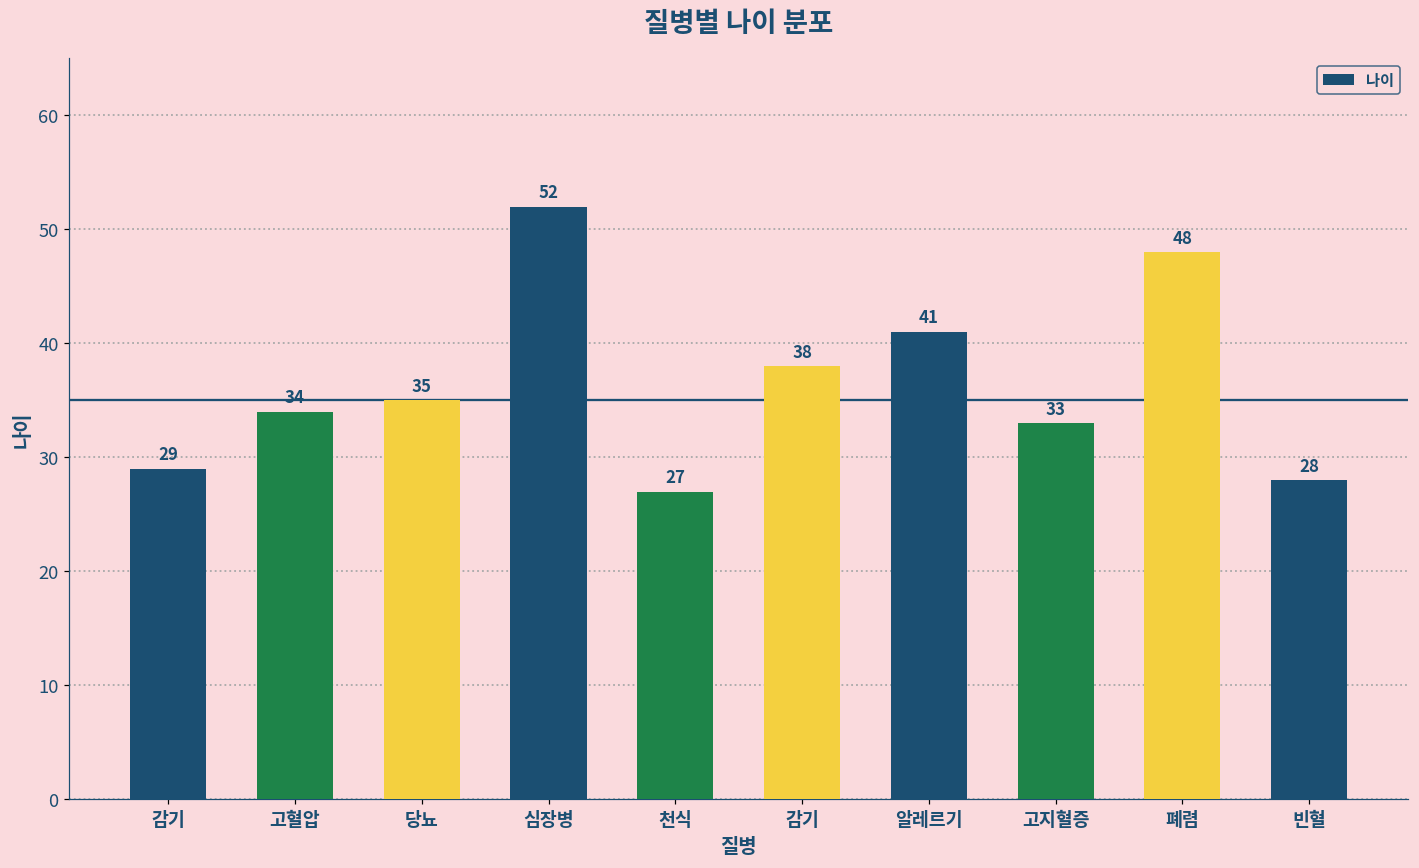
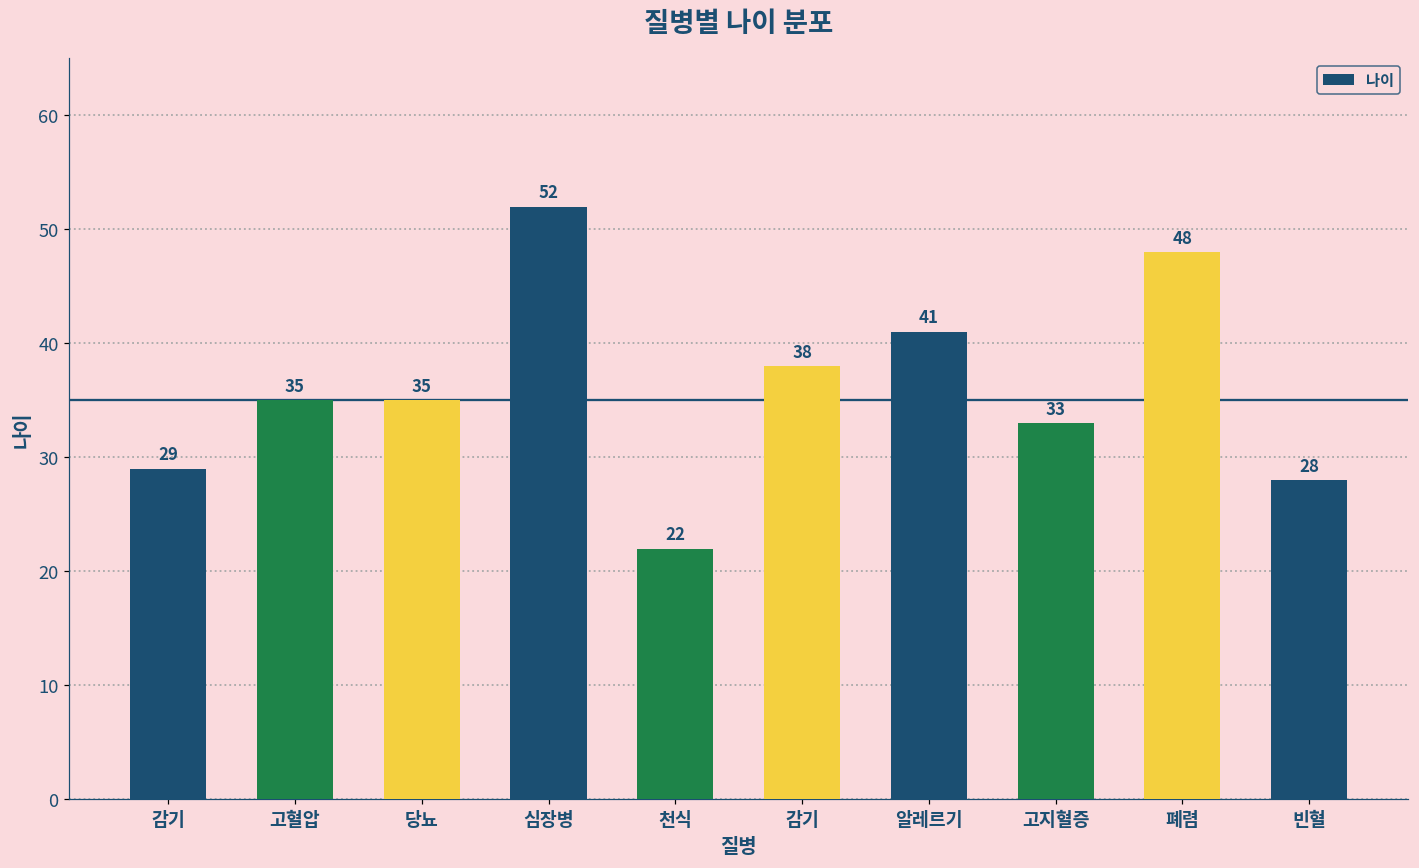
  {
-   "고혈압": 34,
+   "고혈압": 35,
    "당뇨": 35,
    "심장병": 52,
-   "천식": 27,
+   "천식": 22,
    "알레르기": 41,
    "고지혈증": 33,
    "폐렴": 48,
    "빈혈": 28
  }
